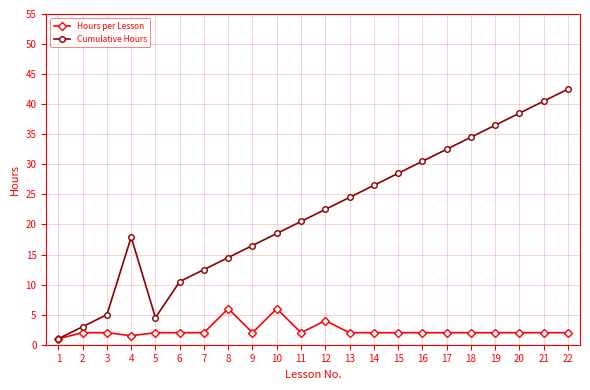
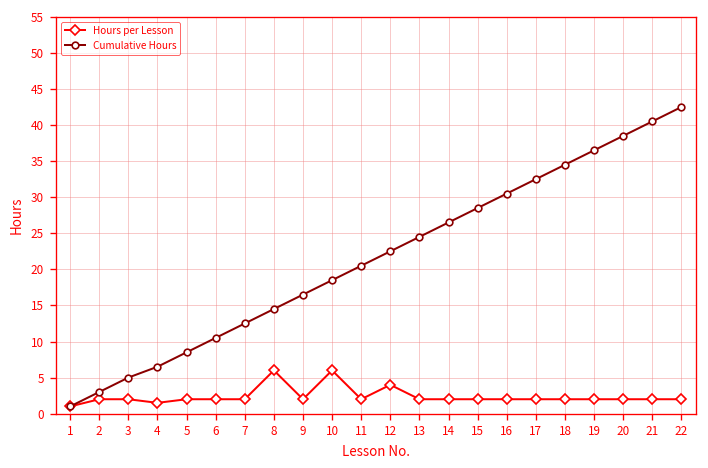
  {
    "Hours per Lesson": {
      "2": 2,
      "3": 2,
      "4": 2,
      "5": 2,
      "6": 2,
      "7": 2,
      "8": 6,
      "9": 2,
      "10": 6,
      "11": 2,
      "12": 4,
      "13": 2,
      "14": 2,
      "15": 2,
      "16": 2,
      "17": 2,
      "18": 2,
      "19": 2,
      "20": 2,
      "21": 2,
      "22": 2
    },
    "Cumulative Hours": {
      "2": 3,
      "3": 5,
-     "4": 18,
-     "5": 5,
+     "4": 7,
+     "5": 9,
      "6": 11,
      "7": 13,
      "8": 15,
      "9": 17,
      "10": 19,
      "11": 21,
      "12": 23,
      "13": 25,
      "14": 27,
      "15": 29,
      "16": 31,
      "17": 33,
      "18": 35,
      "19": 37,
      "20": 39,
      "21": 41,
      "22": 43
    }
  }
